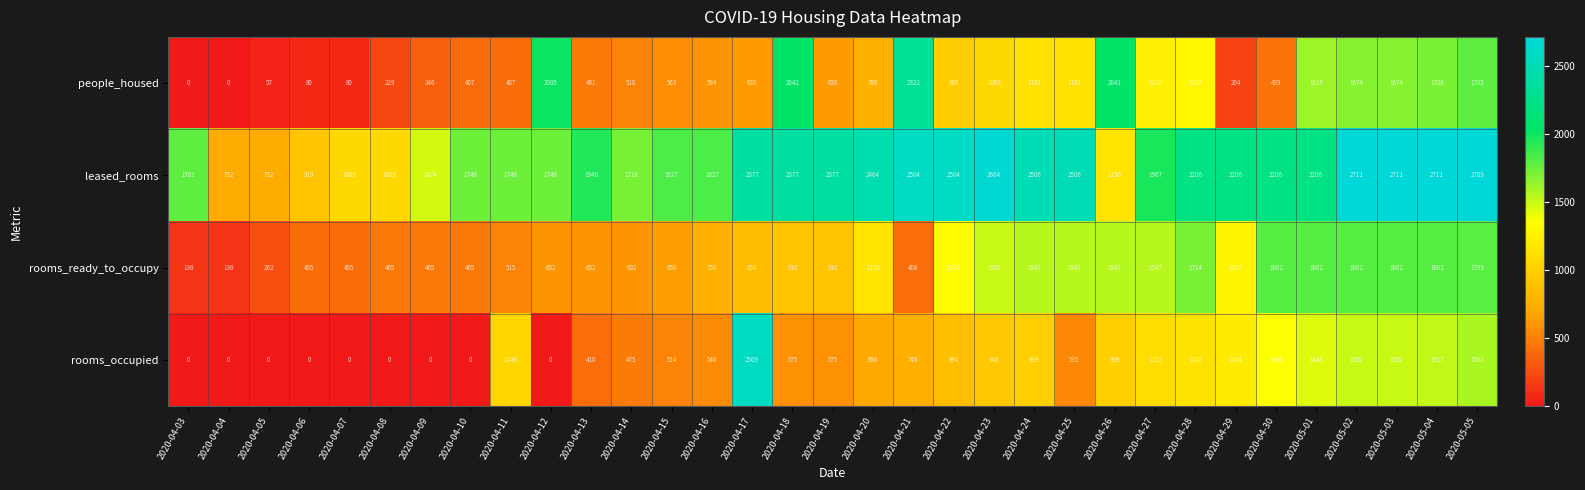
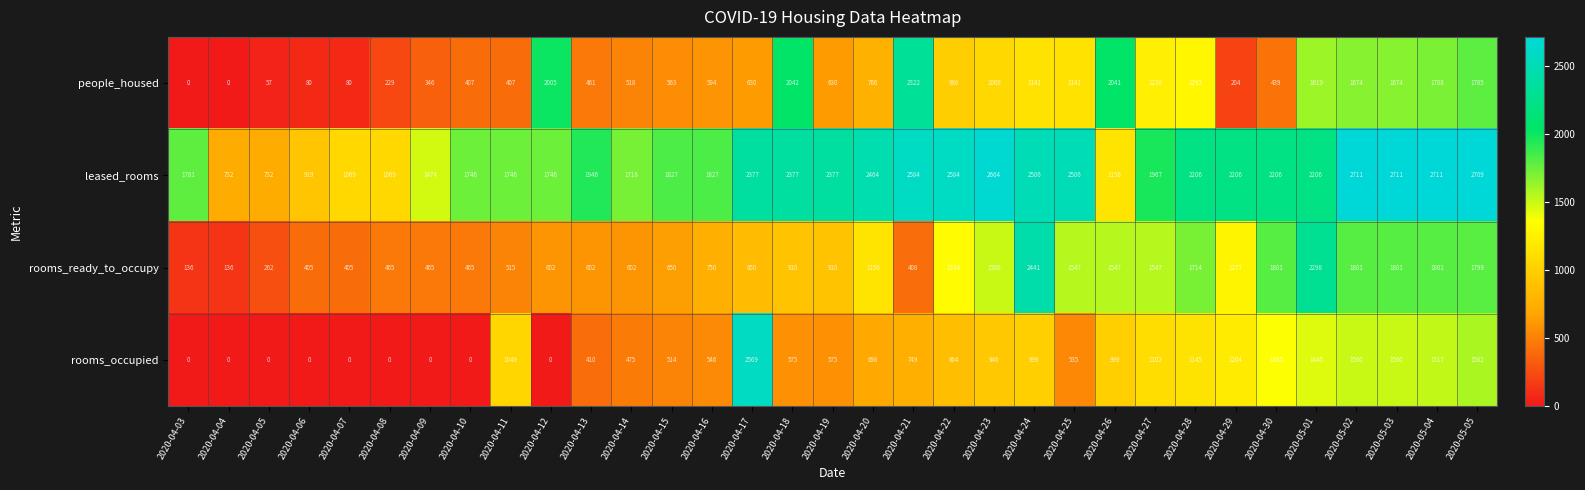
  {
    "people_housed": {
      "2020-04-03": 0,
      "2020-04-04": 0,
      "2020-04-05": 57,
      "2020-04-06": 80,
      "2020-04-07": 80,
      "2020-04-08": 229,
      "2020-04-09": 346,
      "2020-04-10": 407,
      "2020-04-11": 407,
      "2020-04-12": 2005,
      "2020-04-13": 461,
      "2020-04-14": 518,
      "2020-04-15": 563,
      "2020-04-16": 594,
      "2020-04-17": 630,
      "2020-04-18": 2042,
      "2020-04-19": 630,
      "2020-04-20": 766,
      "2020-04-21": 2322,
      "2020-04-22": 986,
      "2020-04-23": 1068,
      "2020-04-24": 1141,
      "2020-04-25": 1141,
      "2020-04-26": 2041,
      "2020-04-27": 1238,
      "2020-04-28": 1293,
      "2020-04-29": 204,
      "2020-04-30": 439,
      "2020-05-01": 1619,
      "2020-05-02": 1674,
      "2020-05-03": 1674,
      "2020-05-04": 1708,
      "2020-05-05": 1785
    },
    "leased_rooms": {
      "2020-04-03": 1781,
      "2020-04-04": 732,
      "2020-04-05": 732,
      "2020-04-06": 919,
      "2020-04-07": 1069,
      "2020-04-08": 1069,
      "2020-04-09": 1474,
      "2020-04-10": 1746,
      "2020-04-11": 1746,
      "2020-04-12": 1746,
      "2020-04-13": 1946,
      "2020-04-14": 1718,
      "2020-04-15": 1827,
      "2020-04-16": 1827,
      "2020-04-17": 2377,
      "2020-04-18": 2377,
      "2020-04-19": 2377,
      "2020-04-20": 2464,
      "2020-04-21": 2584,
      "2020-04-22": 2584,
      "2020-04-23": 2664,
      "2020-04-24": 2506,
      "2020-04-25": 2506,
      "2020-04-26": 1156,
      "2020-04-27": 1967,
      "2020-04-28": 2206,
      "2020-04-29": 2206,
      "2020-04-30": 2206,
      "2020-05-01": 2206,
      "2020-05-02": 2711,
      "2020-05-03": 2711,
      "2020-05-04": 2711,
      "2020-05-05": 2709
    },
    "rooms_ready_to_occupy": {
      "2020-04-03": 136,
      "2020-04-04": 136,
      "2020-04-05": 262,
      "2020-04-06": 405,
      "2020-04-07": 405,
      "2020-04-08": 465,
      "2020-04-09": 465,
      "2020-04-10": 465,
      "2020-04-11": 515,
      "2020-04-12": 602,
      "2020-04-13": 602,
      "2020-04-14": 602,
      "2020-04-15": 650,
      "2020-04-16": 750,
      "2020-04-17": 850,
      "2020-04-18": 910,
      "2020-04-19": 910,
      "2020-04-20": 1150,
      "2020-04-21": 408,
      "2020-04-22": 1334,
      "2020-04-23": 1500,
-     "2020-04-24": 1547,
+     "2020-04-24": 2441,
      "2020-04-25": 1547,
      "2020-04-26": 1547,
      "2020-04-27": 1547,
      "2020-04-28": 1714,
      "2020-04-29": 1277,
      "2020-04-30": 1801,
-     "2020-05-01": 1801,
+     "2020-05-01": 2298,
      "2020-05-02": 1801,
      "2020-05-03": 1801,
      "2020-05-04": 1801,
      "2020-05-05": 1799
    },
    "rooms_occupied": {
      "2020-04-03": 0,
      "2020-04-04": 0,
      "2020-04-05": 0,
      "2020-04-06": 0,
      "2020-04-07": 0,
      "2020-04-08": 0,
      "2020-04-09": 0,
      "2020-04-10": 0,
      "2020-04-11": 1049,
      "2020-04-12": 0,
      "2020-04-13": 410,
      "2020-04-14": 475,
      "2020-04-15": 514,
      "2020-04-16": 546,
      "2020-04-17": 2569,
      "2020-04-18": 575,
      "2020-04-19": 575,
      "2020-04-20": 698,
      "2020-04-21": 749,
      "2020-04-22": 864,
      "2020-04-23": 946,
      "2020-04-24": 999,
      "2020-04-25": 535,
      "2020-04-26": 999,
      "2020-04-27": 1102,
      "2020-04-28": 1145,
      "2020-04-29": 1204,
      "2020-04-30": 1365,
      "2020-05-01": 1445,
      "2020-05-02": 1500,
      "2020-05-03": 1500,
      "2020-05-04": 1517,
      "2020-05-05": 1582
    }
  }
